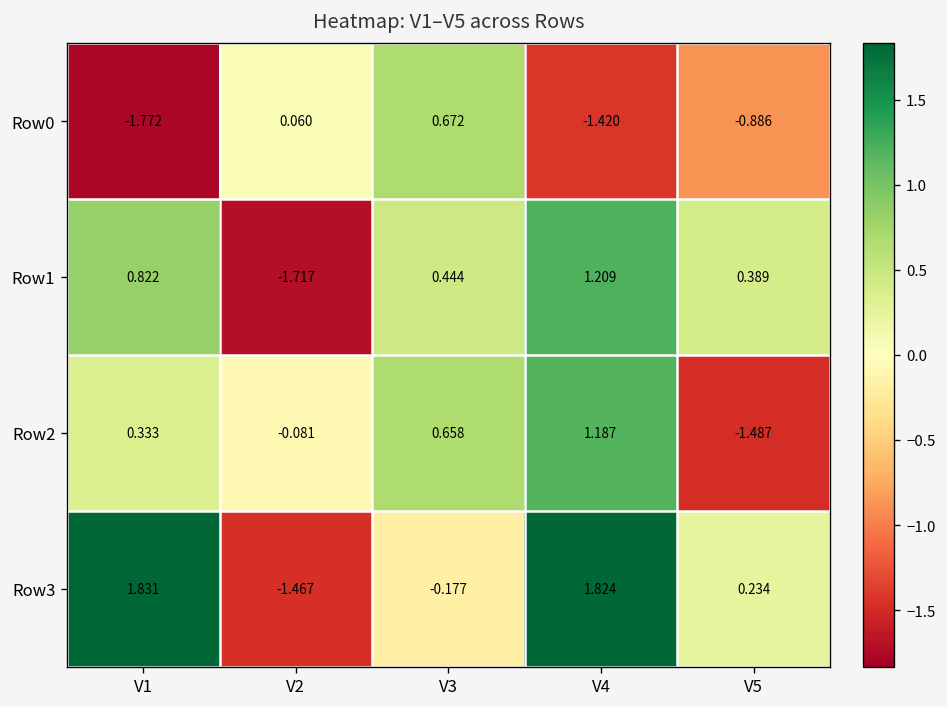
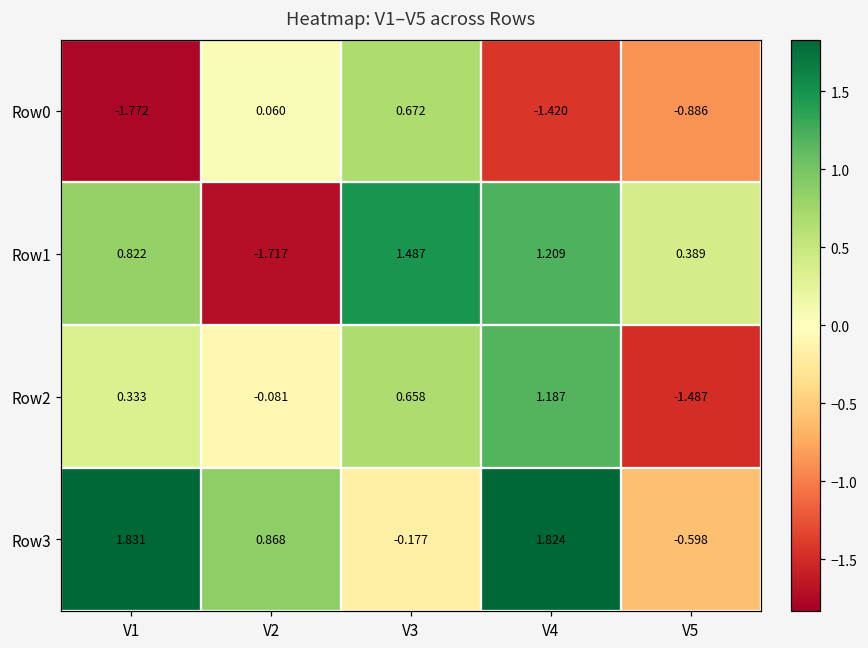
  {
    "Row0": {
      "V1": -1.772,
      "V2": 0.060,
      "V3": 0.672,
      "V4": -1.420,
      "V5": -0.886
    },
    "Row1": {
      "V1": 0.822,
      "V2": -1.717,
-     "V3": 0.444,
+     "V3": 1.487,
      "V4": 1.209,
      "V5": 0.389
    },
    "Row2": {
      "V1": 0.333,
      "V2": -0.081,
      "V3": 0.658,
      "V4": 1.187,
      "V5": -1.487
    },
    "Row3": {
      "V1": 1.831,
-     "V2": -1.467,
+     "V2": 0.868,
      "V3": -0.177,
      "V4": 1.824,
-     "V5": 0.234
+     "V5": -0.598
    }
  }
